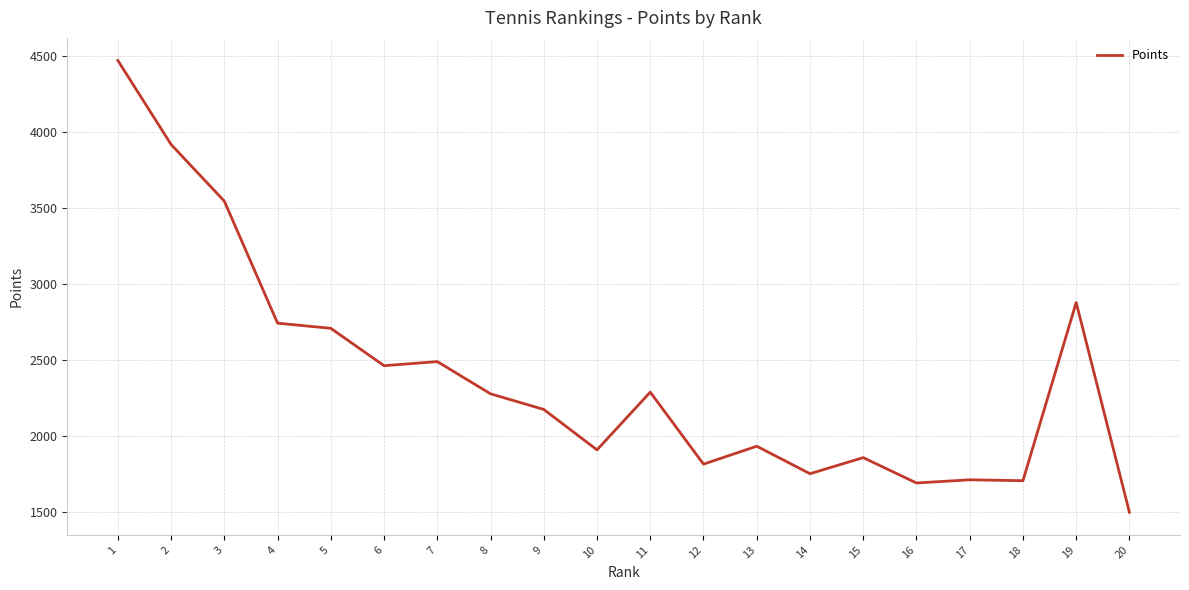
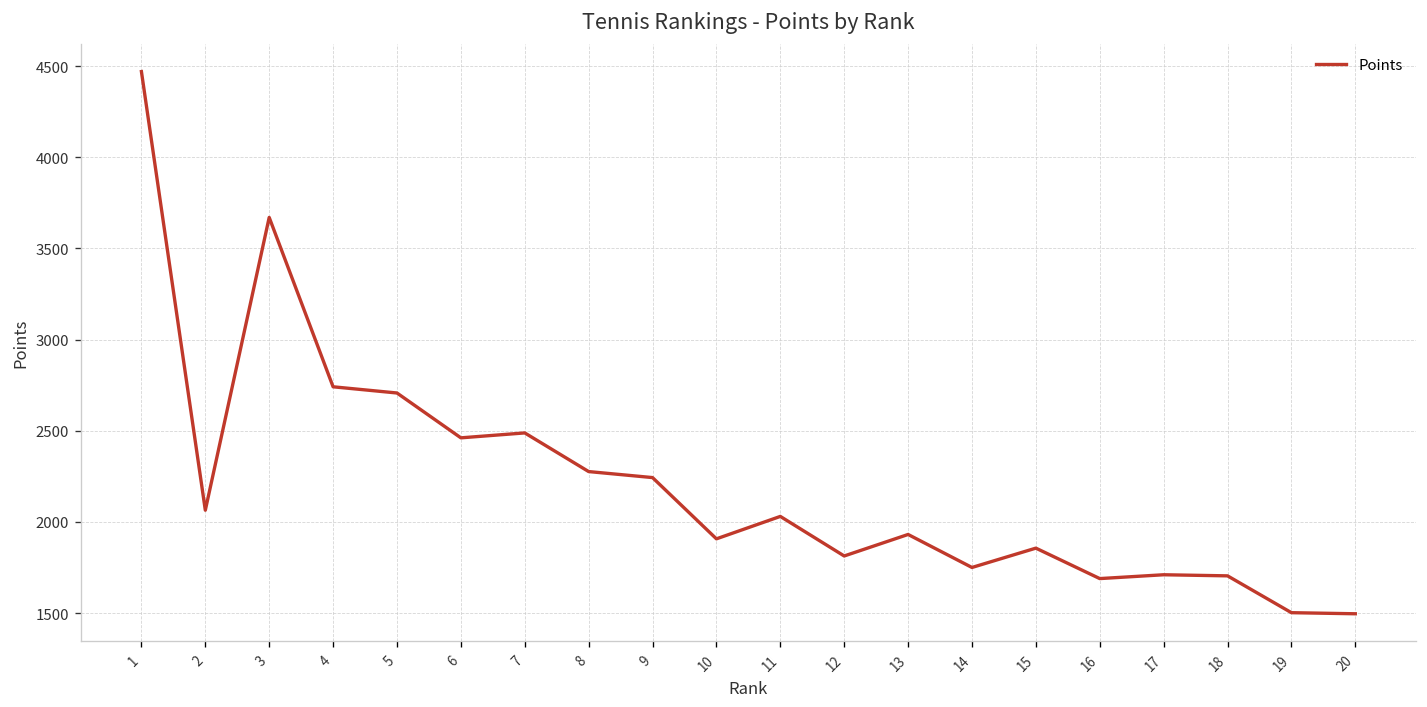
  {
    "1": 4470,
-   "2": 3920,
-   "3": 3540,
+   "2": 2060,
+   "3": 3670,
    "4": 2740,
    "5": 2710,
    "6": 2460,
    "7": 2490,
    "8": 2280,
-   "9": 2170,
+   "9": 2240,
    "10": 1910,
-   "11": 2290,
+   "11": 2030,
    "12": 1810,
    "13": 1930,
    "14": 1750,
    "15": 1860,
    "16": 1690,
    "17": 1710,
    "18": 1700,
-   "19": 2880,
+   "19": 1500,
    "20": 1500
  }
